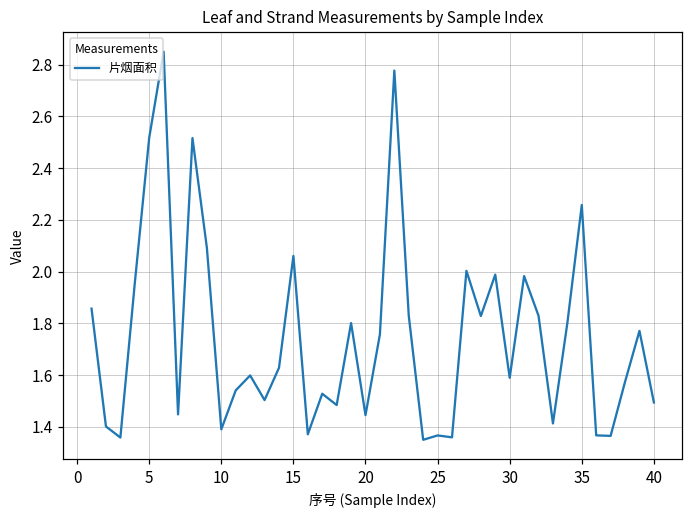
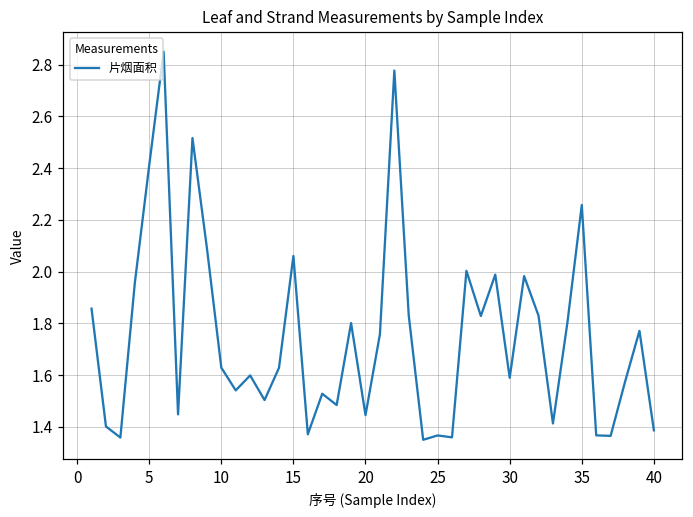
  {
-   "5": 2.52,
-   "10": 1.39,
+   "5": 2.41,
+   "10": 1.63,
    "15": 2.06,
    "20": 1.45,
    "25": 1.37,
    "30": 1.59,
    "35": 2.26,
-   "40": 1.49
+   "40": 1.39
  }
